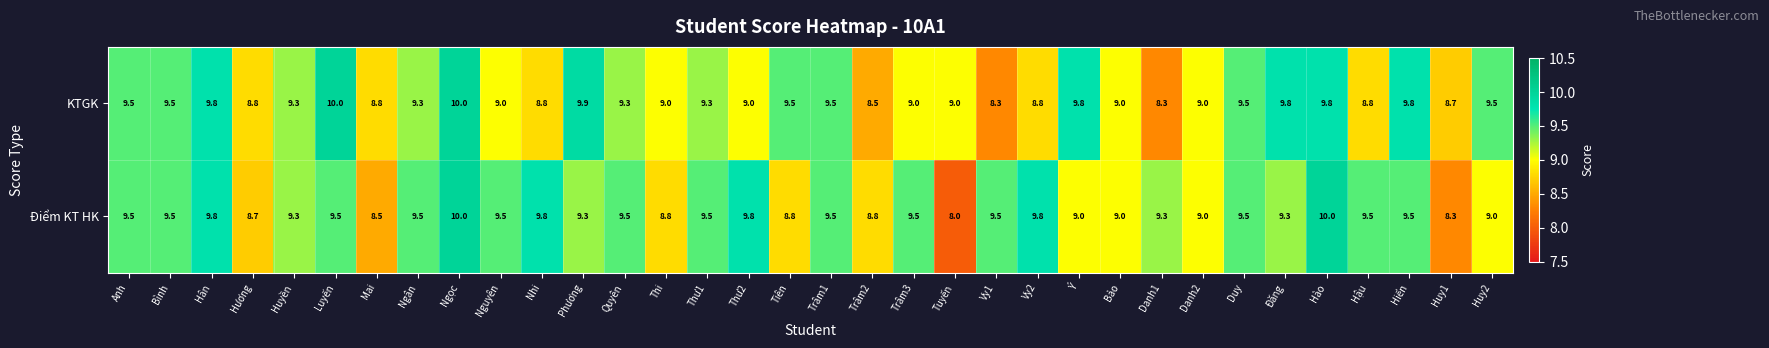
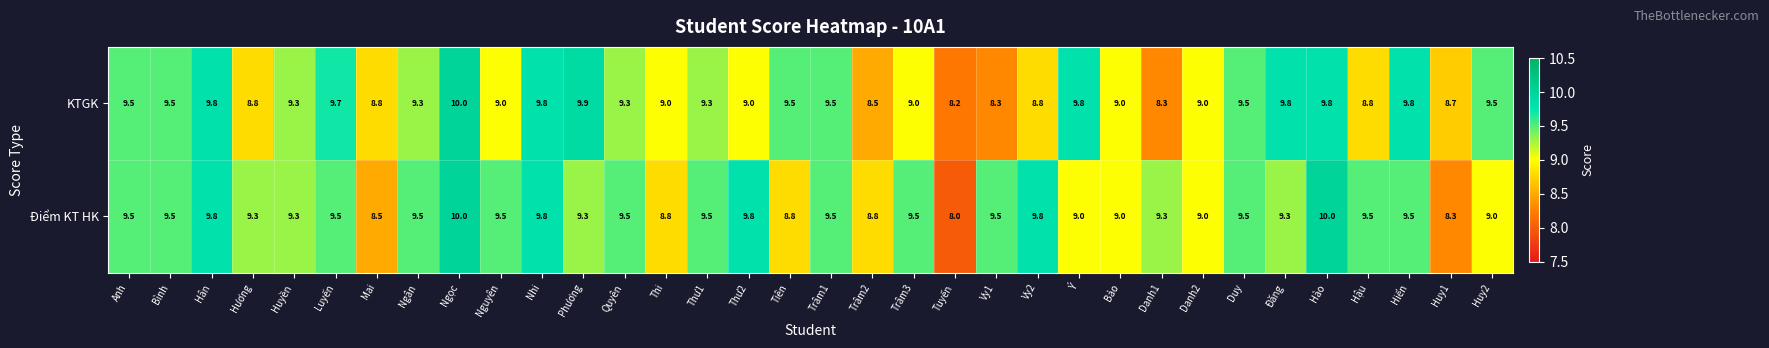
  {
    "KTGK": {
      "Anh": 9.5,
      "Bình": 9.5,
      "Hân": 9.8,
      "Hương": 8.8,
      "Huyền": 9.3,
-     "Luyến": 10.0,
+     "Luyến": 9.7,
      "Mai": 8.8,
      "Ngân": 9.3,
      "Ngọc": 10.0,
      "Nguyên": 9.0,
-     "Nhi": 8.8,
+     "Nhi": 9.8,
      "Phương": 9.9,
      "Quyên": 9.3,
      "Thi": 9.0,
      "Thư1": 9.3,
      "Thư2": 9.0,
      "Tiên": 9.5,
      "Trâm1": 9.5,
      "Trâm2": 8.5,
      "Trâm3": 9.0,
-     "Tuyến": 9.0,
+     "Tuyến": 8.2,
      "Vy1": 8.3,
      "Vy2": 8.8,
      "Ý": 9.8,
      "Bảo": 9.0,
      "Danh1": 8.3,
      "Danh2": 9.0,
      "Duy": 9.5,
      "Đăng": 9.8,
      "Hào": 9.8,
      "Hậu": 8.8,
      "Hiển": 9.8,
      "Huy1": 8.7,
      "Huy2": 9.5
    },
    "Điểm KT HK": {
      "Anh": 9.5,
      "Bình": 9.5,
      "Hân": 9.8,
-     "Hương": 8.7,
+     "Hương": 9.3,
      "Huyền": 9.3,
      "Luyến": 9.5,
      "Mai": 8.5,
      "Ngân": 9.5,
      "Ngọc": 10.0,
      "Nguyên": 9.5,
      "Nhi": 9.8,
      "Phương": 9.3,
      "Quyên": 9.5,
      "Thi": 8.8,
      "Thư1": 9.5,
      "Thư2": 9.8,
      "Tiên": 8.8,
      "Trâm1": 9.5,
      "Trâm2": 8.8,
      "Trâm3": 9.5,
      "Tuyến": 8.0,
      "Vy1": 9.5,
      "Vy2": 9.8,
      "Ý": 9.0,
      "Bảo": 9.0,
      "Danh1": 9.3,
      "Danh2": 9.0,
      "Duy": 9.5,
      "Đăng": 9.3,
      "Hào": 10.0,
      "Hậu": 9.5,
      "Hiển": 9.5,
      "Huy1": 8.3,
      "Huy2": 9.0
    }
  }
